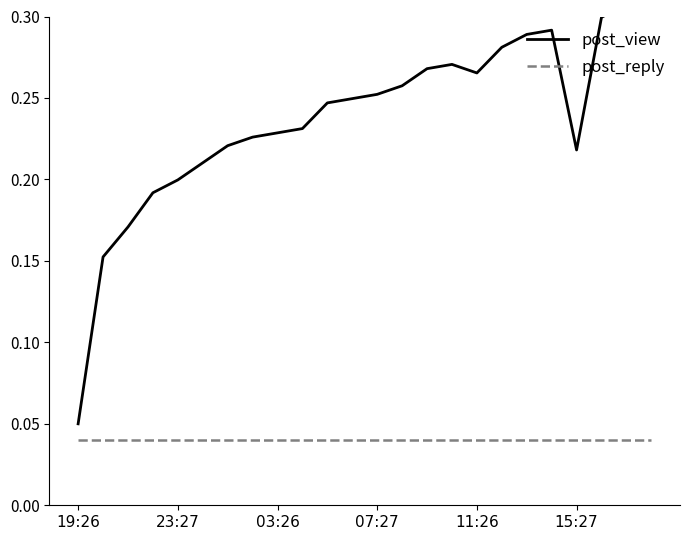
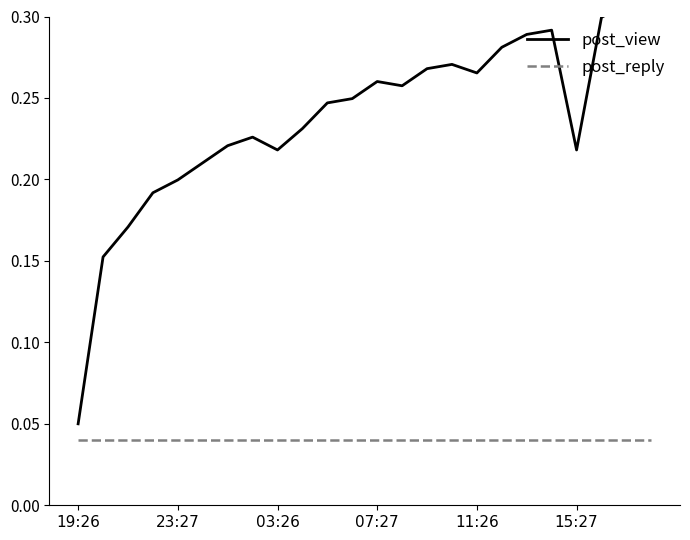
  {
    "post_view": {
      "19:26": 0.050,
      "23:27": 0.200,
-     "03:26": 0.229,
-     "07:27": 0.252,
+     "03:26": 0.218,
+     "07:27": 0.260,
      "11:26": 0.265,
      "15:27": 0.218
    },
    "post_reply": {
      "19:26": 0.040,
      "23:27": 0.040,
      "03:26": 0.040,
      "07:27": 0.040,
      "11:26": 0.040,
      "15:27": 0.040
    }
  }
